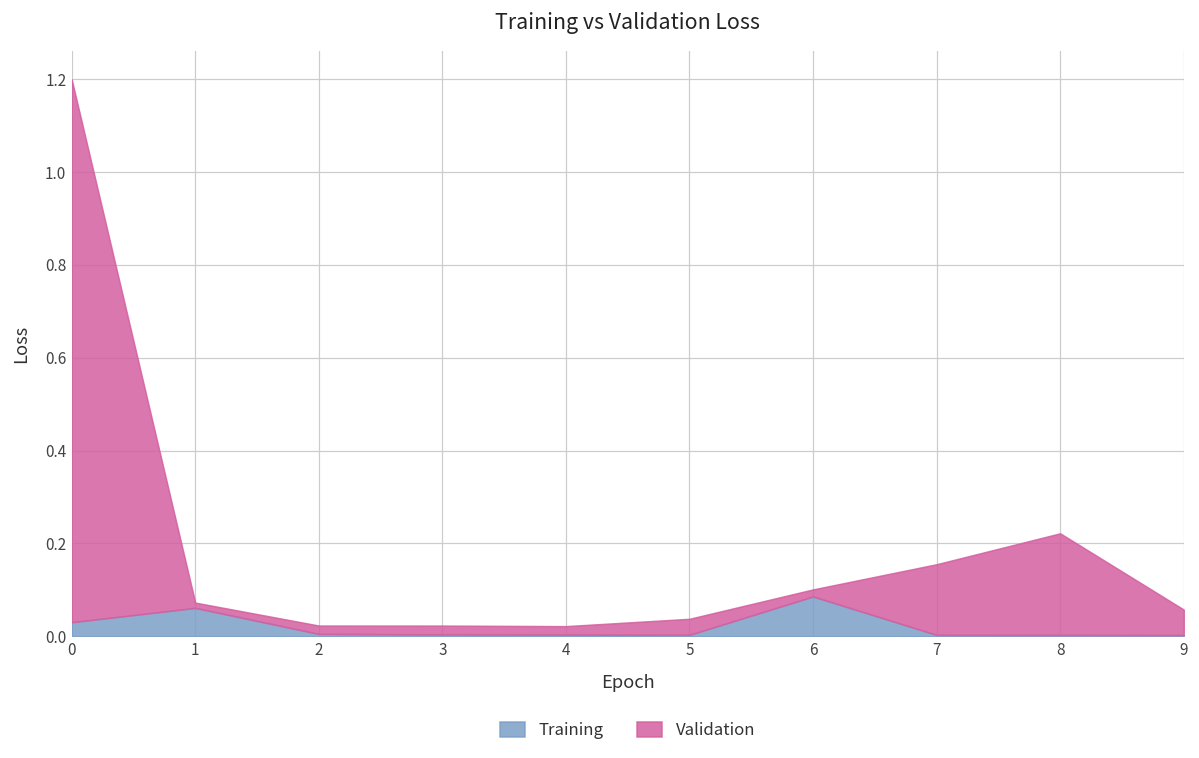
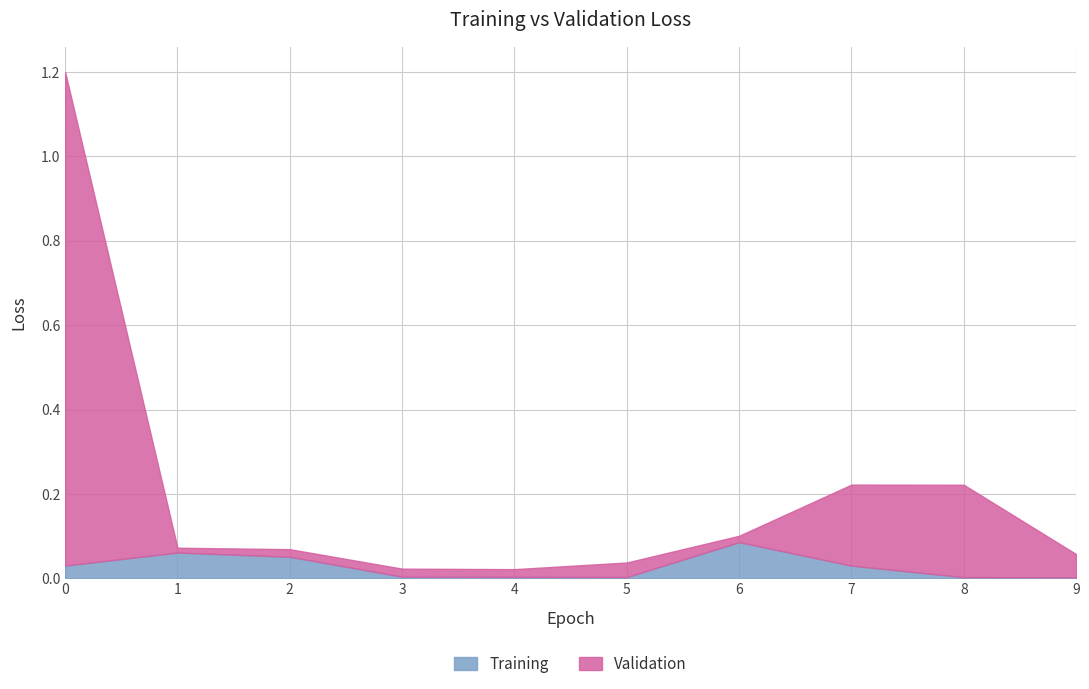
  {
    "Training": {
      "0": 0.03,
      "1": 0.06,
-     "2": 0.01,
+     "2": 0.05,
      "6": 0.09,
-     "7": 0.00
+     "7": 0.03
    },
    "Validation": {
      "0": 1.17,
      "1": 0.01,
      "2": 0.02,
      "3": 0.02,
      "4": 0.02,
      "5": 0.03,
      "6": 0.02,
-     "7": 0.15,
+     "7": 0.19,
      "8": 0.22,
      "9": 0.05
    }
  }
